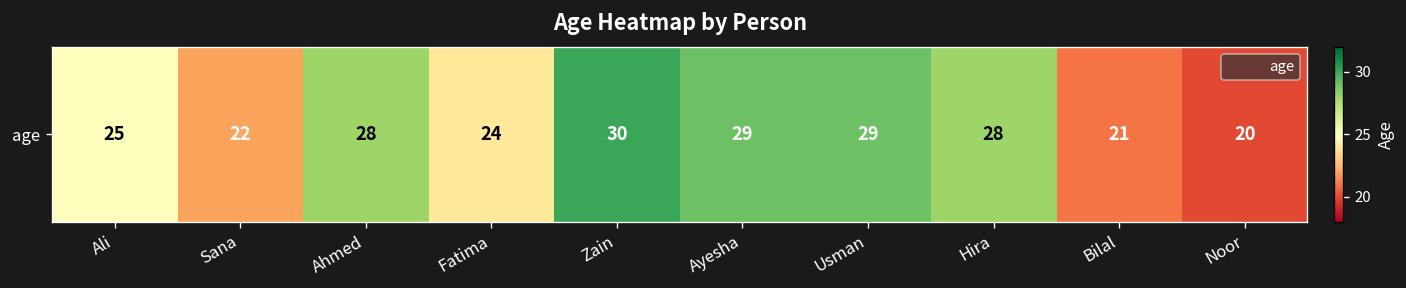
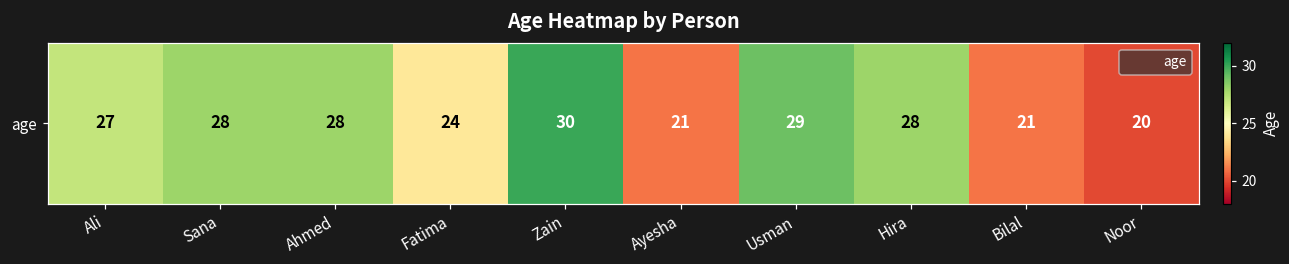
  {
    "age": {
-     "Ali": 25,
-     "Sana": 22,
+     "Ali": 27,
+     "Sana": 28,
      "Ahmed": 28,
      "Fatima": 24,
      "Zain": 30,
-     "Ayesha": 29,
+     "Ayesha": 21,
      "Usman": 29,
      "Hira": 28,
      "Bilal": 21,
      "Noor": 20
    }
  }
